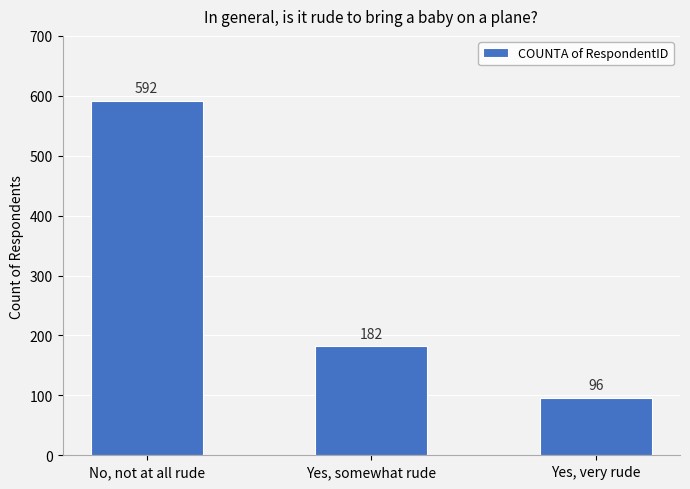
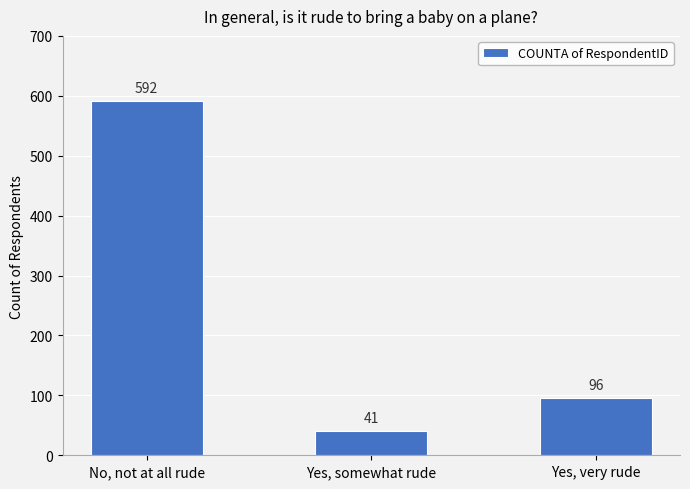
  {
    "No, not at all rude": 592,
-   "Yes, somewhat rude": 182,
+   "Yes, somewhat rude": 41,
    "Yes, very rude": 96
  }
